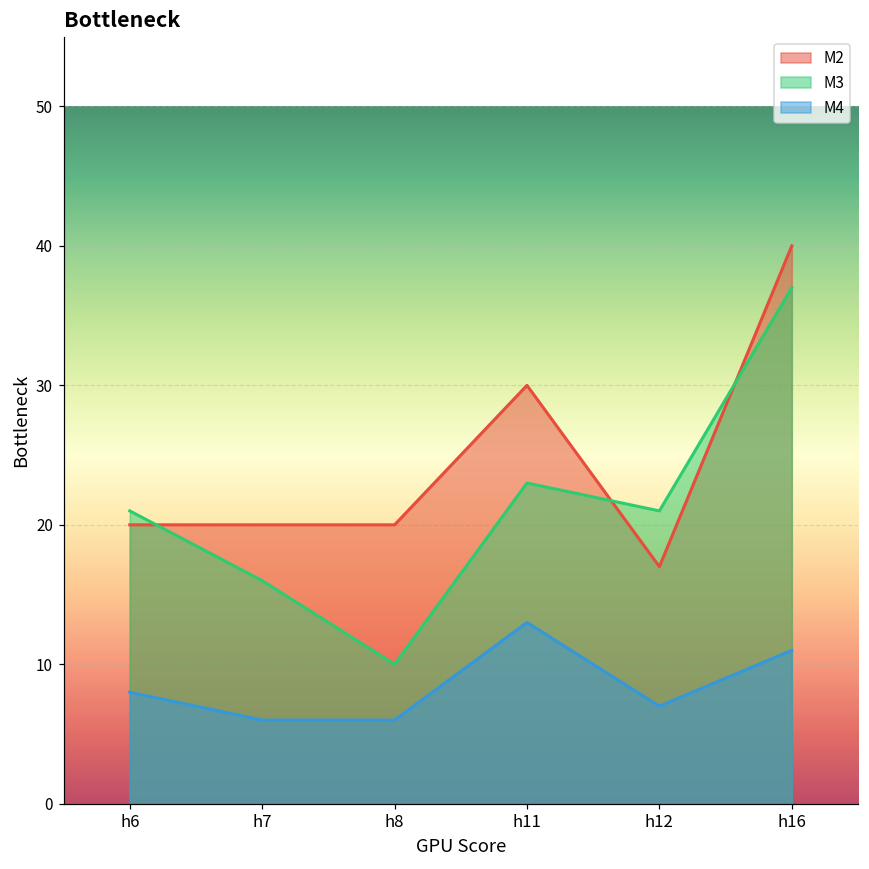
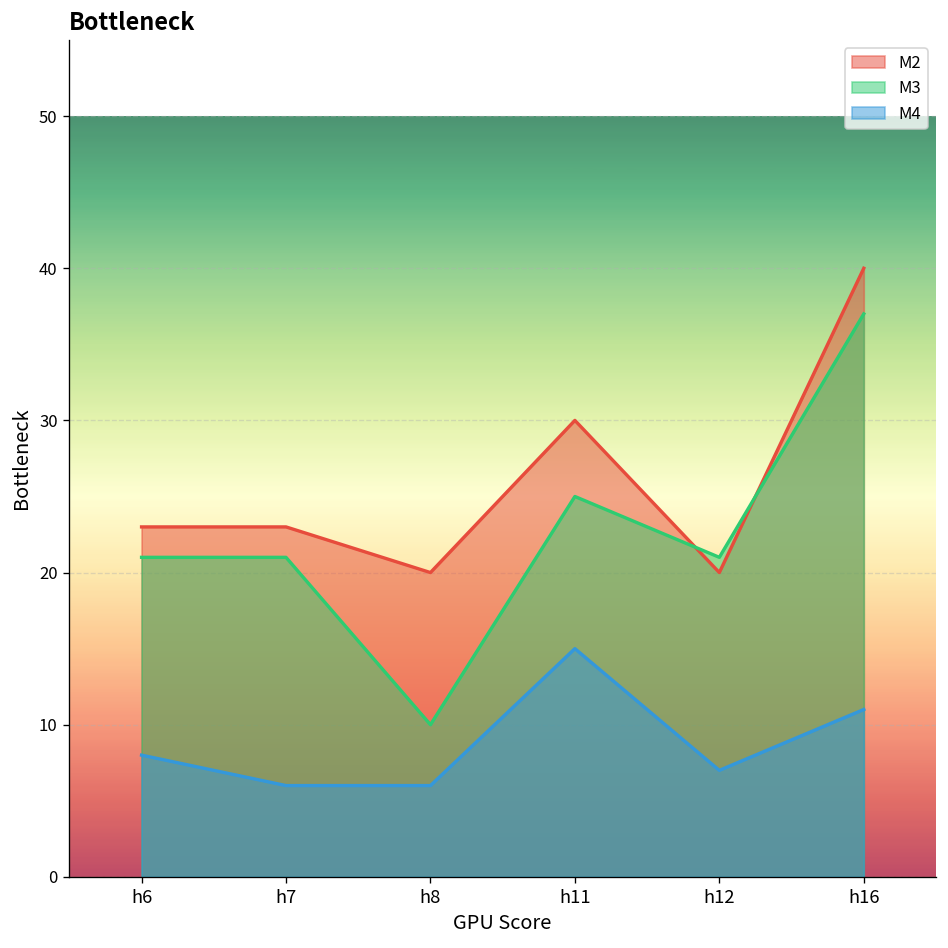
  {
    "M2": {
-     "h6": 20,
-     "h7": 20,
+     "h6": 23,
+     "h7": 23,
      "h8": 20,
      "h11": 30,
-     "h12": 17,
+     "h12": 20,
      "h16": 40
    },
    "M3": {
      "h6": 21,
-     "h7": 16,
+     "h7": 21,
      "h8": 10,
-     "h11": 23,
+     "h11": 25,
      "h12": 21,
      "h16": 37
    },
    "M4": {
      "h6": 8,
      "h7": 6,
      "h8": 6,
-     "h11": 13,
+     "h11": 15,
      "h12": 7,
      "h16": 11
    }
  }
